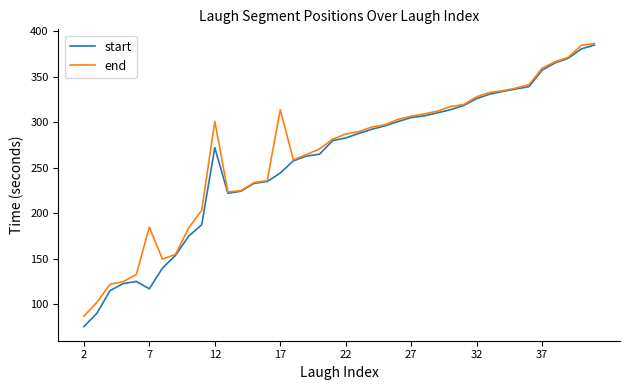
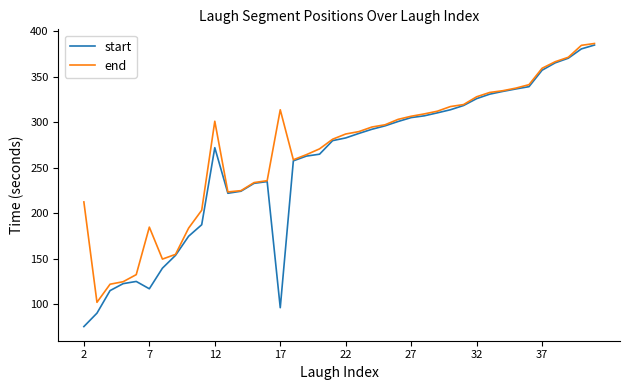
  {
    "start": {
      "2": 80,
      "7": 120,
      "12": 270,
-     "17": 240,
+     "17": 100,
      "22": 280
    },
    "end": {
-     "2": 90,
+     "2": 210,
      "7": 180,
      "12": 300,
      "17": 310,
      "22": 290
    }
  }
